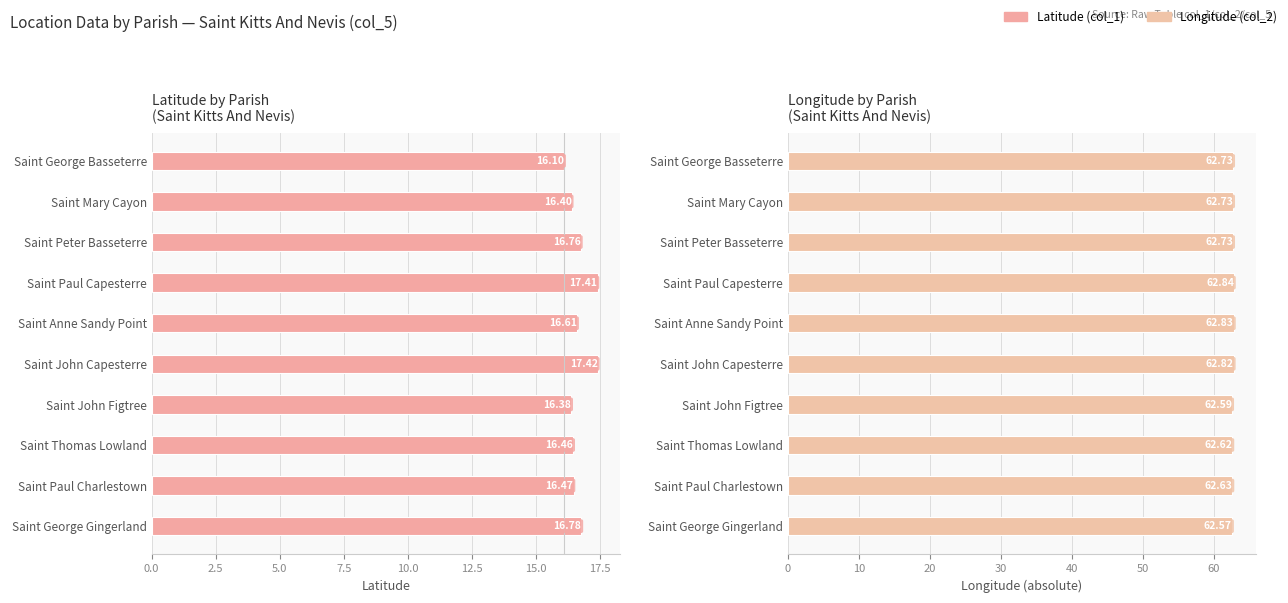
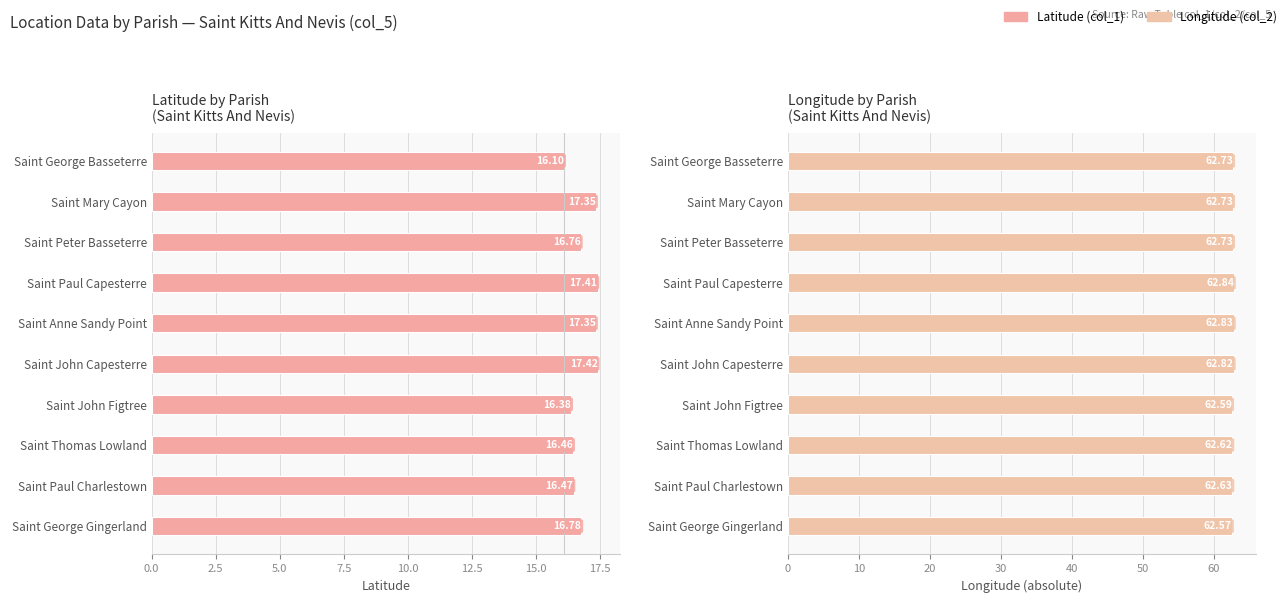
  {
    "Latitude by Parish (Saint Kitts And Nevis)": {
-     "Saint Mary Cayon": 16.40,
-     "Saint Anne Sandy Point": 16.61
+     "Saint Mary Cayon": 17.35,
+     "Saint Anne Sandy Point": 17.35
    }
  }
